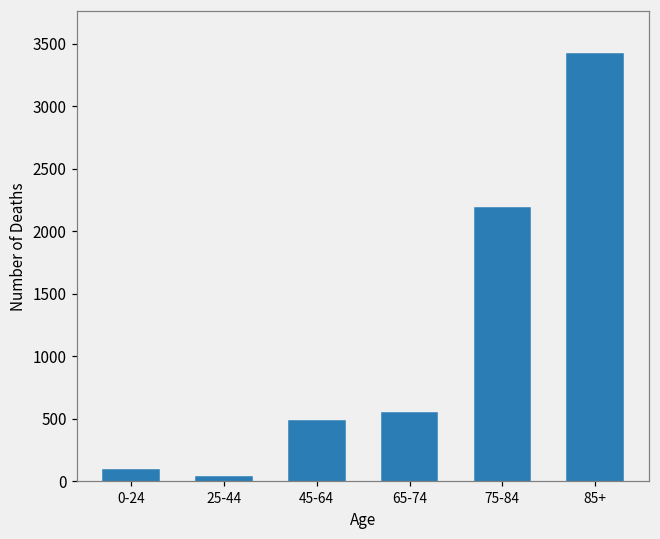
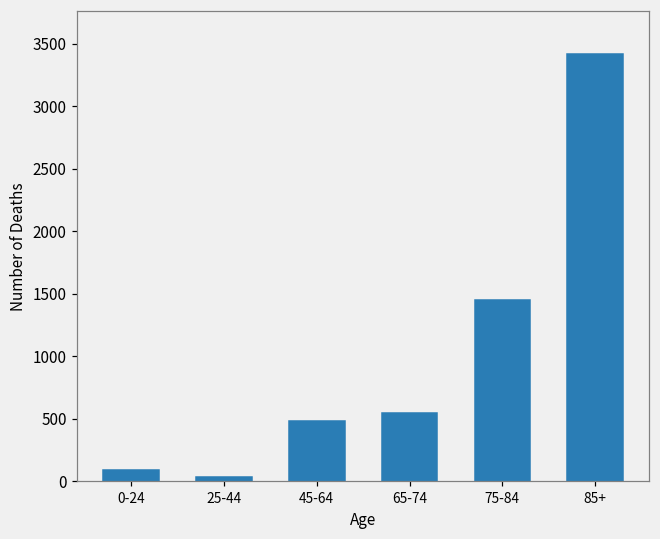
  {
    "0-24": 90,
    "25-44": 40,
    "45-64": 480,
    "65-74": 550,
-   "75-84": 2190,
+   "75-84": 1450,
    "85+": 3420
  }
